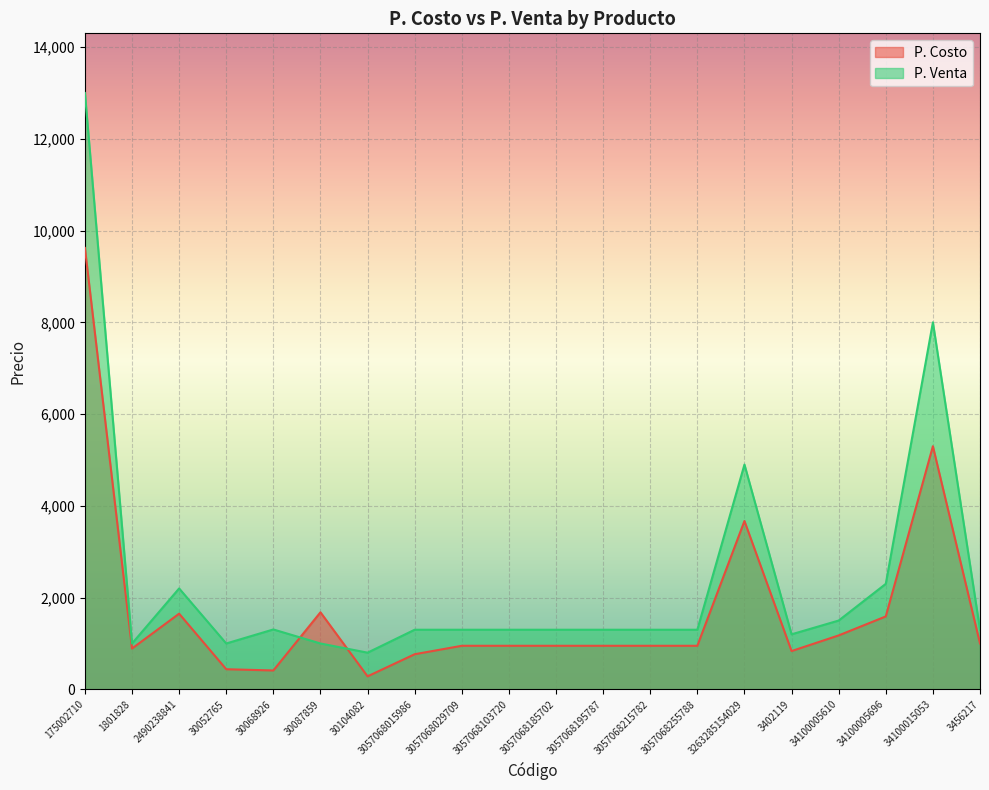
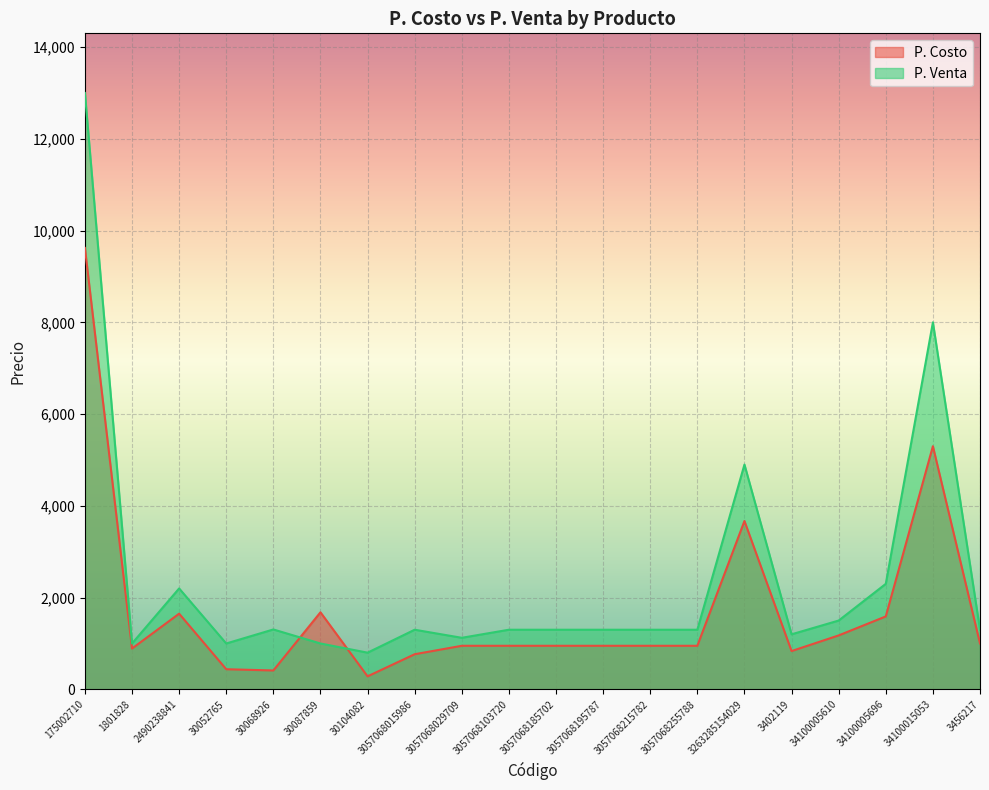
  {
    "P. Costo": {
      "175002710": "9,600",
      "1801828": "900",
      "2490238841": "1,700",
      "30052765": "400",
      "30068926": "400",
      "30087859": "1,700",
      "30104082": "300",
      "3057068015986": "800",
      "3057068029709": "1,000",
      "3057068103720": "1,000",
      "3057068185702": "1,000",
      "3057068195787": "1,000",
      "3057068215782": "1,000",
      "3057068255788": "1,000",
      "3263285154029": "3,700",
      "3402119": "800",
      "34100005610": "1,200",
      "34100005696": "1,600",
      "34100015053": "5,300",
      "3456217": "1,000"
    },
    "P. Venta": {
      "175002710": "13,000",
      "1801828": "1,000",
      "2490238841": "2,200",
      "30052765": "1,000",
      "30068926": "1,300",
      "30087859": "1,000",
      "30104082": "800",
      "3057068015986": "1,300",
-     "3057068029709": "1,300",
+     "3057068029709": "1,100",
      "3057068103720": "1,300",
      "3057068185702": "1,300",
      "3057068195787": "1,300",
      "3057068215782": "1,300",
      "3057068255788": "1,300",
      "3263285154029": "4,900",
      "3402119": "1,200",
      "34100005610": "1,500",
      "34100005696": "2,300",
      "34100015053": "8,000",
      "3456217": "1,300"
    }
  }
